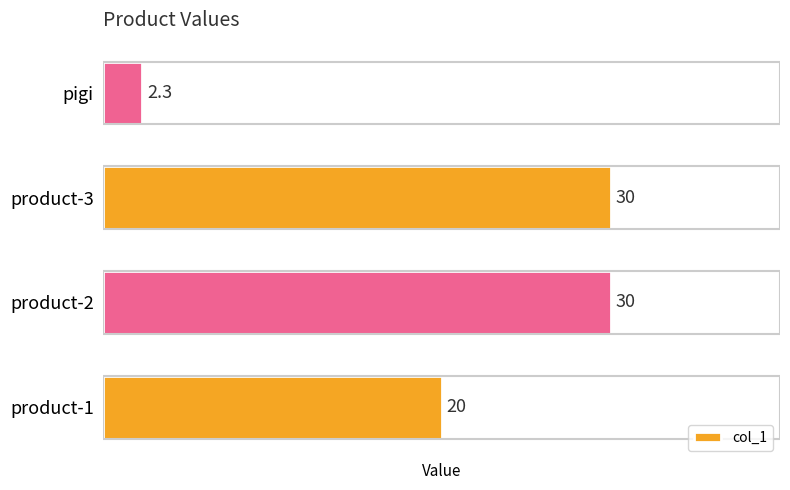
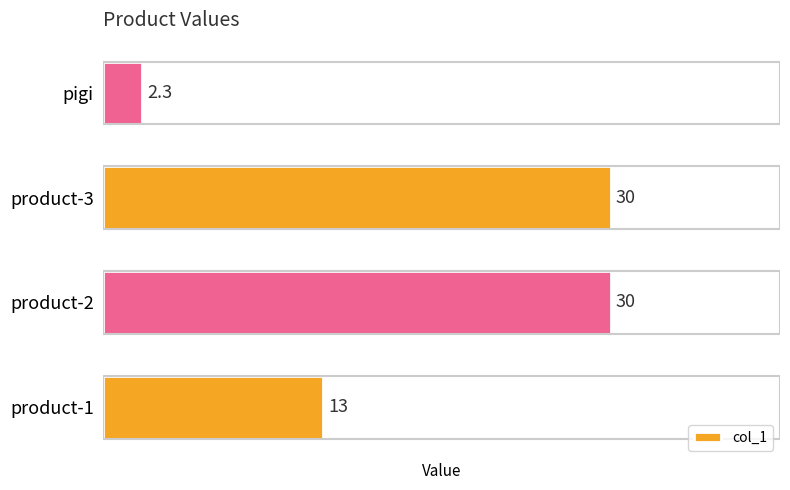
  {
    "pigi": 2.3,
    "product-3": 30,
    "product-2": 30,
-   "product-1": 20
+   "product-1": 13
  }
